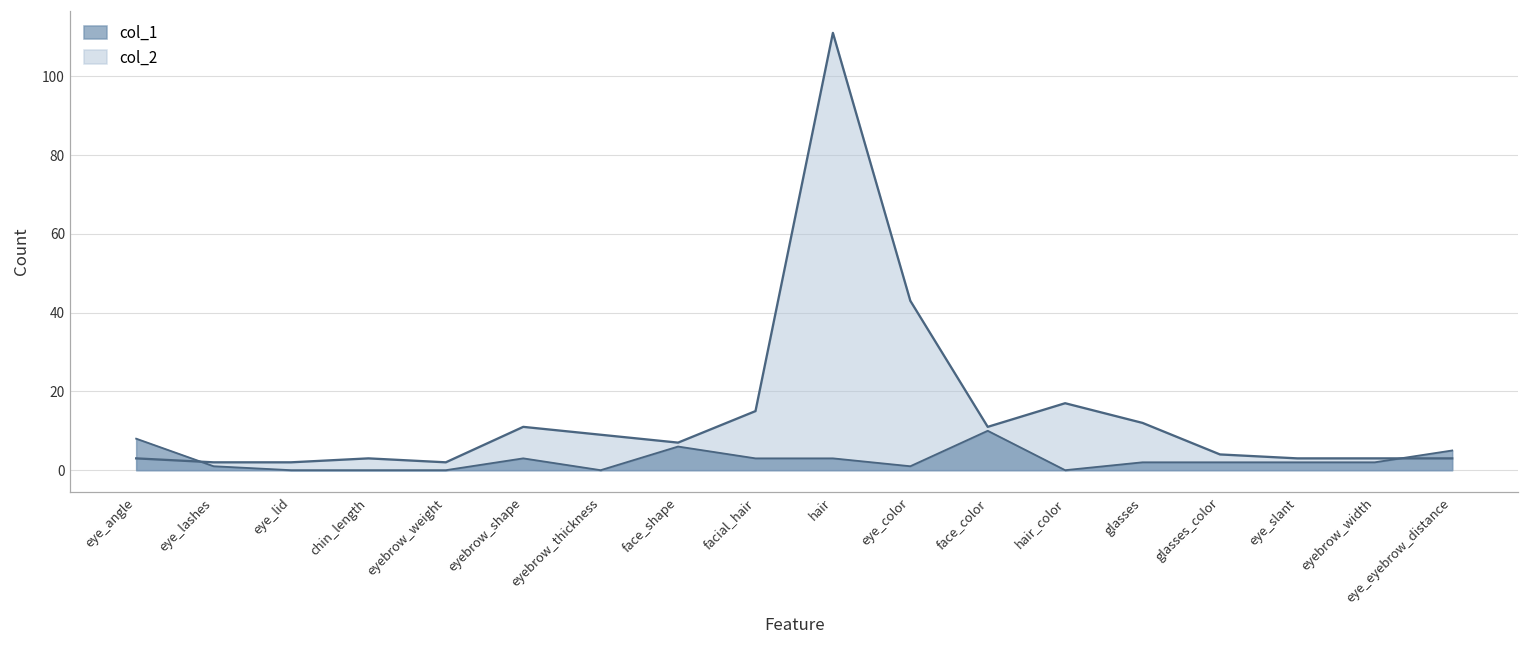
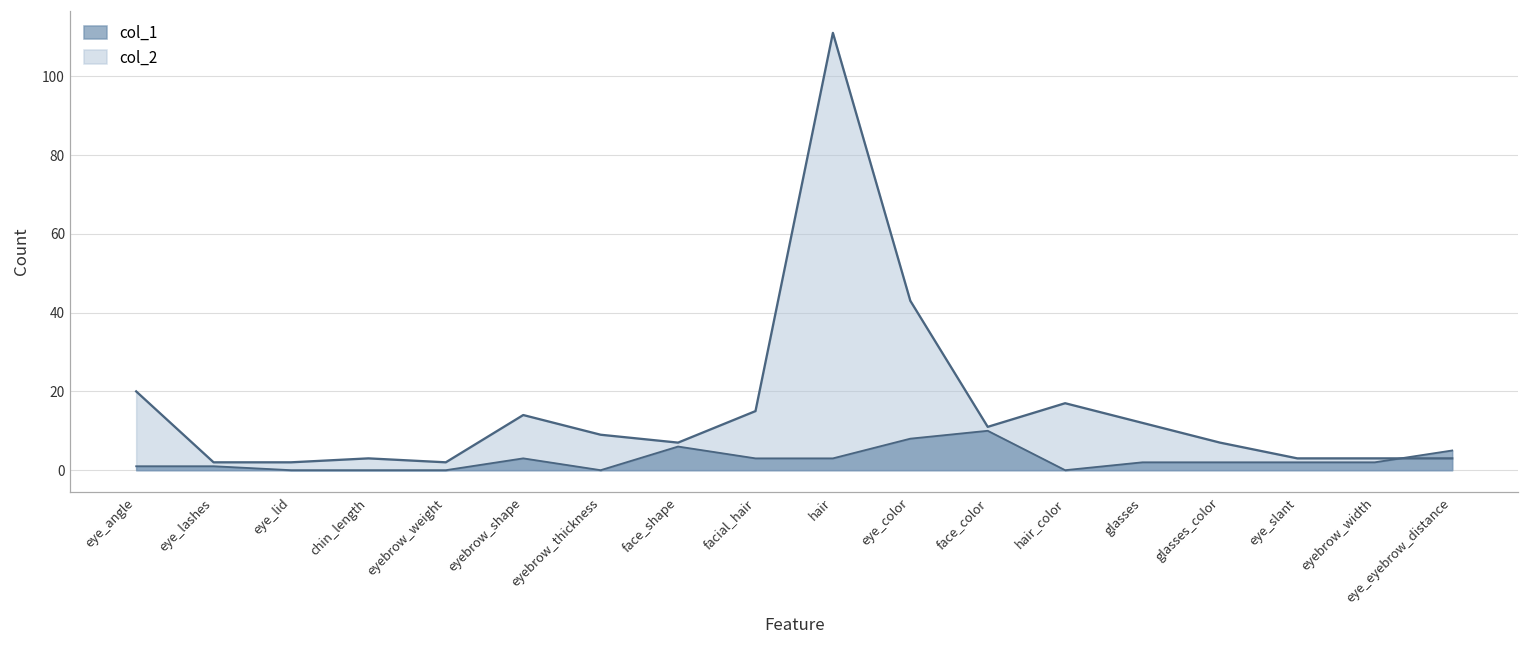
  {
    "col_2": {
-     "eye_angle": 3,
+     "eye_angle": 20,
      "eye_lashes": 2,
      "eye_lid": 2,
      "chin_length": 3,
      "eyebrow_weight": 2,
-     "eyebrow_shape": 11,
+     "eyebrow_shape": 14,
      "eyebrow_thickness": 9,
      "face_shape": 7,
      "facial_hair": 15,
      "hair": 111,
      "eye_color": 43,
      "face_color": 11,
      "hair_color": 17,
      "glasses": 12,
-     "glasses_color": 4,
+     "glasses_color": 7,
      "eye_slant": 3,
      "eyebrow_width": 3,
      "eye_eyebrow_distance": 3
    },
    "col_1": {
-     "eye_angle": 8,
+     "eye_angle": 1,
      "eye_lashes": 1,
      "eye_lid": 0,
      "chin_length": 0,
      "eyebrow_weight": 0,
      "eyebrow_shape": 3,
      "eyebrow_thickness": 0,
      "face_shape": 6,
      "facial_hair": 3,
      "hair": 3,
-     "eye_color": 1,
+     "eye_color": 8,
      "face_color": 10,
      "hair_color": 0,
      "glasses": 2,
      "glasses_color": 2,
      "eye_slant": 2,
      "eyebrow_width": 2,
      "eye_eyebrow_distance": 5
    }
  }
